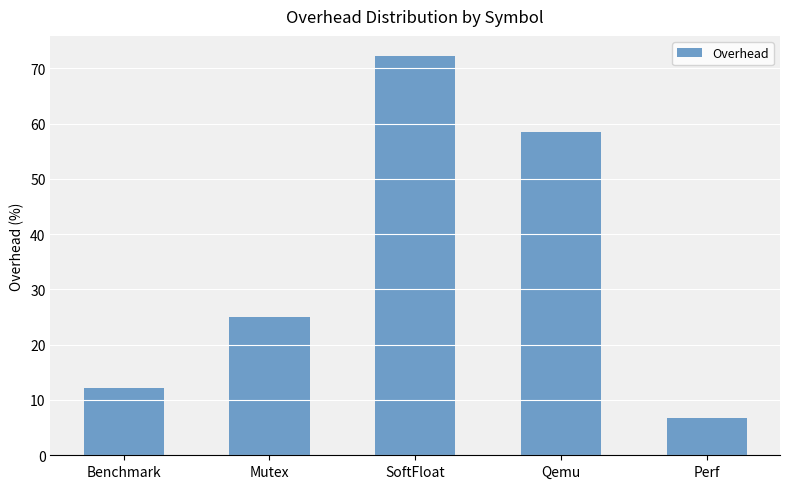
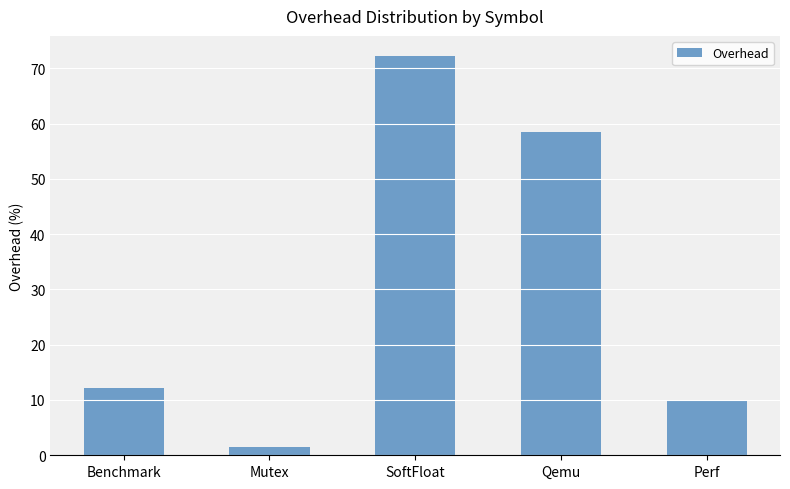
  {
    "Benchmark": 12,
-   "Mutex": 25,
+   "Mutex": 2,
    "SoftFloat": 72,
    "Qemu": 59,
-   "Perf": 7
+   "Perf": 10
  }
